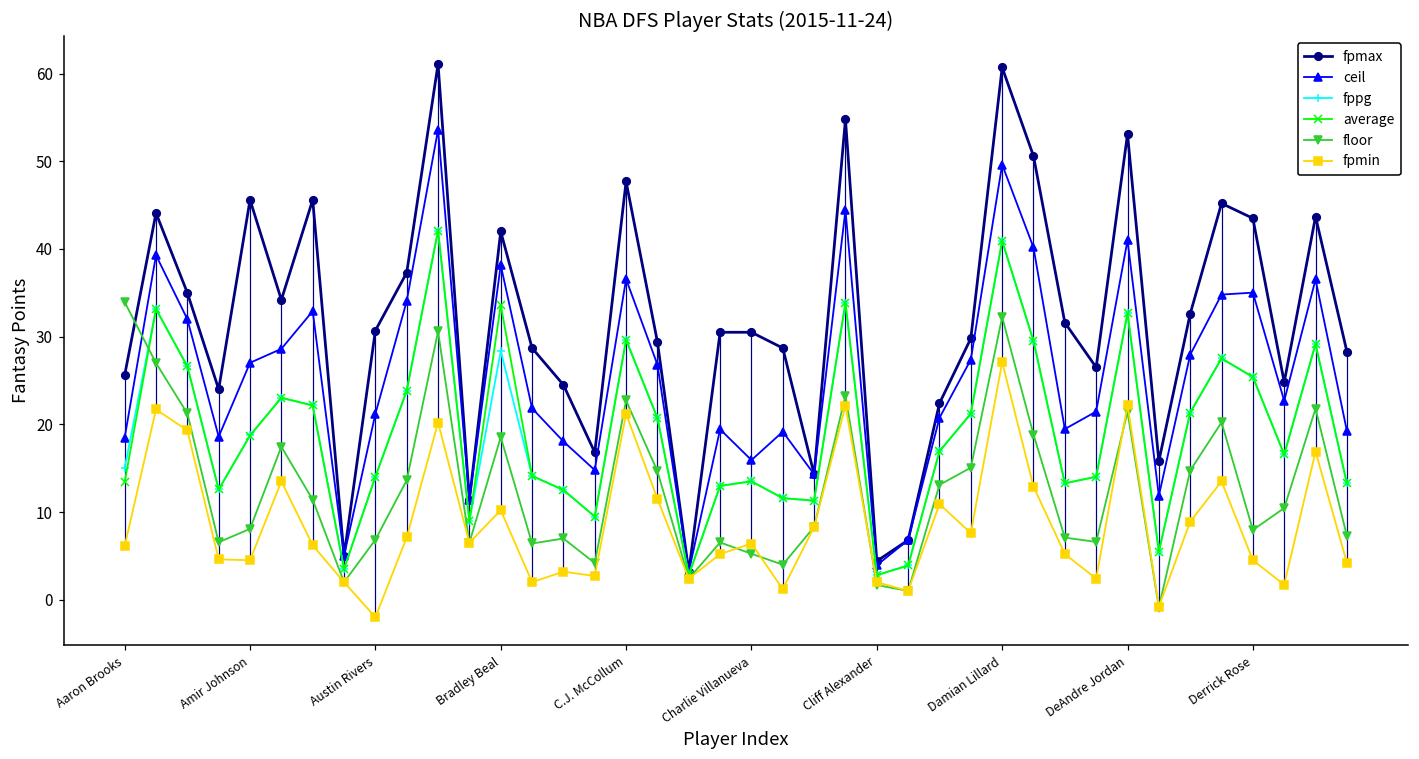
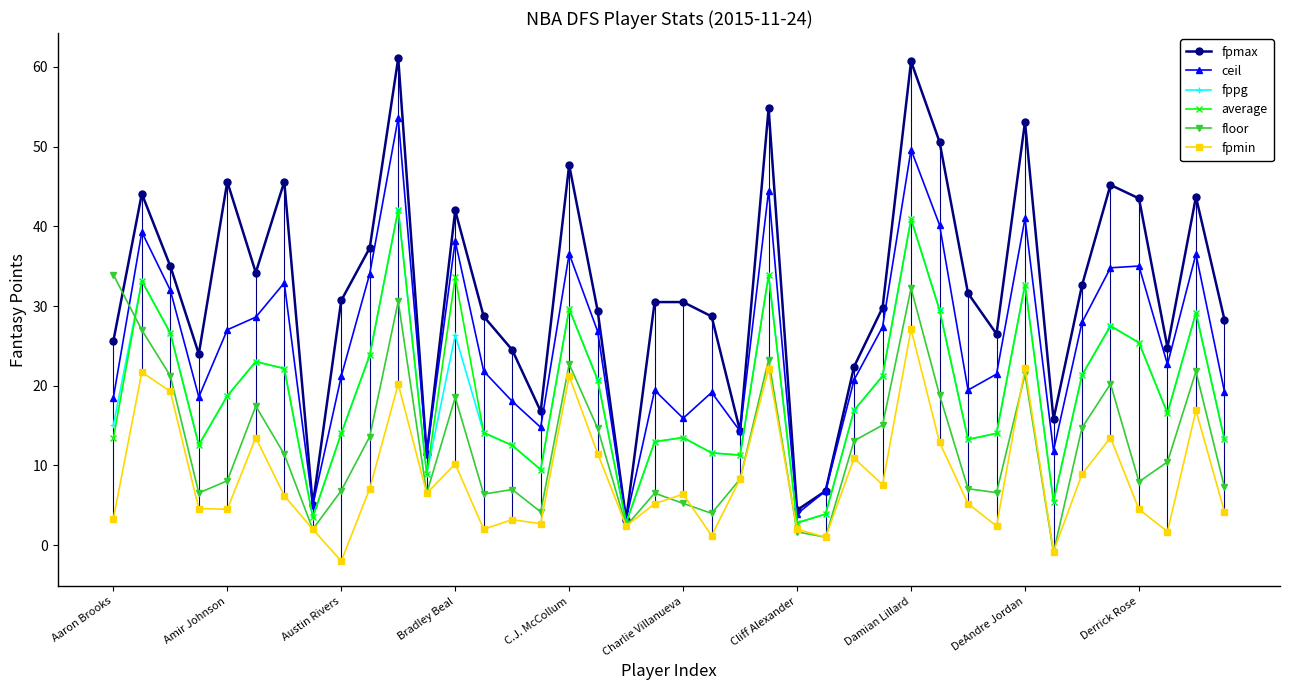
  {
    "ceil": {
      "Aaron Brooks": 18,
      "Amir Johnson": 27,
      "Austin Rivers": 21,
      "Bradley Beal": 38,
      "C.J. McCollum": 37,
      "Charlie Villanueva": 16,
      "Cliff Alexander": 4,
      "Damian Lillard": 50,
      "DeAndre Jordan": 41,
      "Derrick Rose": 35
    },
    "fppg": {
      "Aaron Brooks": 15,
-     "Bradley Beal": 28
+     "Bradley Beal": 26
    },
    "average": {
      "Aaron Brooks": 13,
      "Bradley Beal": 34
    },
    "floor": {
      "Aaron Brooks": 34,
      "Amir Johnson": 8,
      "Austin Rivers": 7,
      "Bradley Beal": 19,
      "C.J. McCollum": 23,
      "Charlie Villanueva": 5,
      "Cliff Alexander": 2,
      "Damian Lillard": 32,
      "DeAndre Jordan": 21,
      "Derrick Rose": 8
    },
    "fpmin": {
-     "Aaron Brooks": 6
+     "Aaron Brooks": 3
    }
  }
